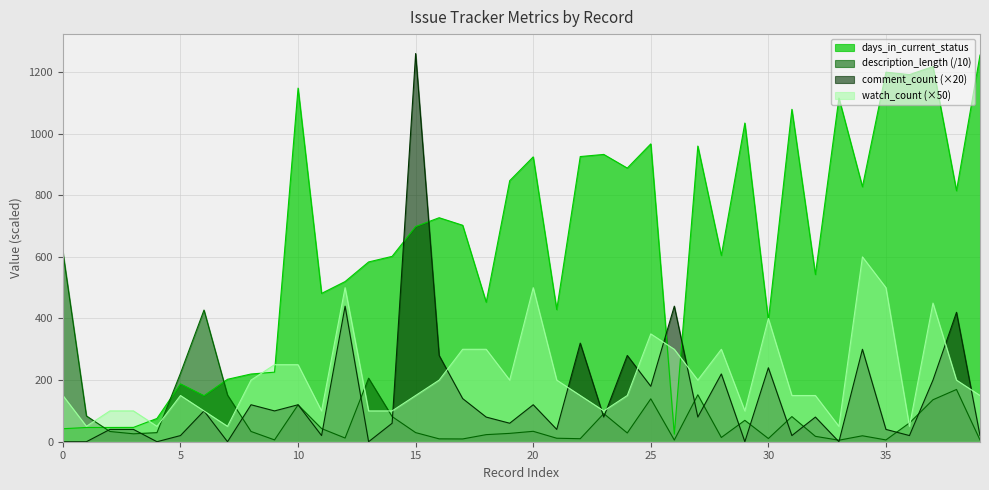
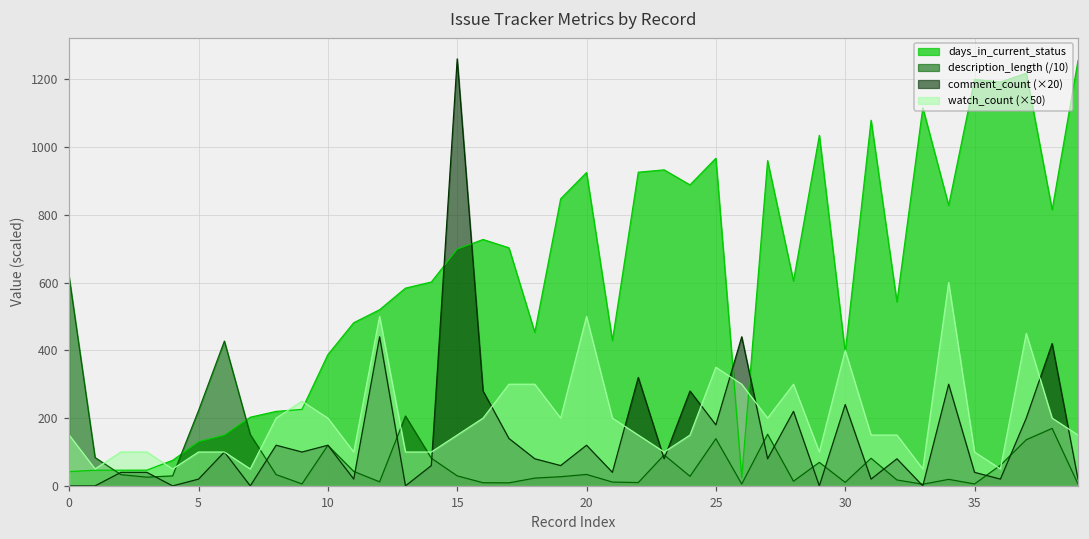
  {
    "days_in_current_status": {
      "0": 40,
-     "5": 190,
-     "10": 1150,
+     "5": 130,
+     "10": 390,
      "15": 700,
      "20": 920,
      "25": 970
    },
    "watch_count (×50)": {
      "0": 150,
-     "5": 150,
-     "10": 250,
+     "5": 100,
+     "10": 200,
      "15": 150,
      "20": 500,
      "25": 350,
-     "35": 500
+     "35": 100
    }
  }
